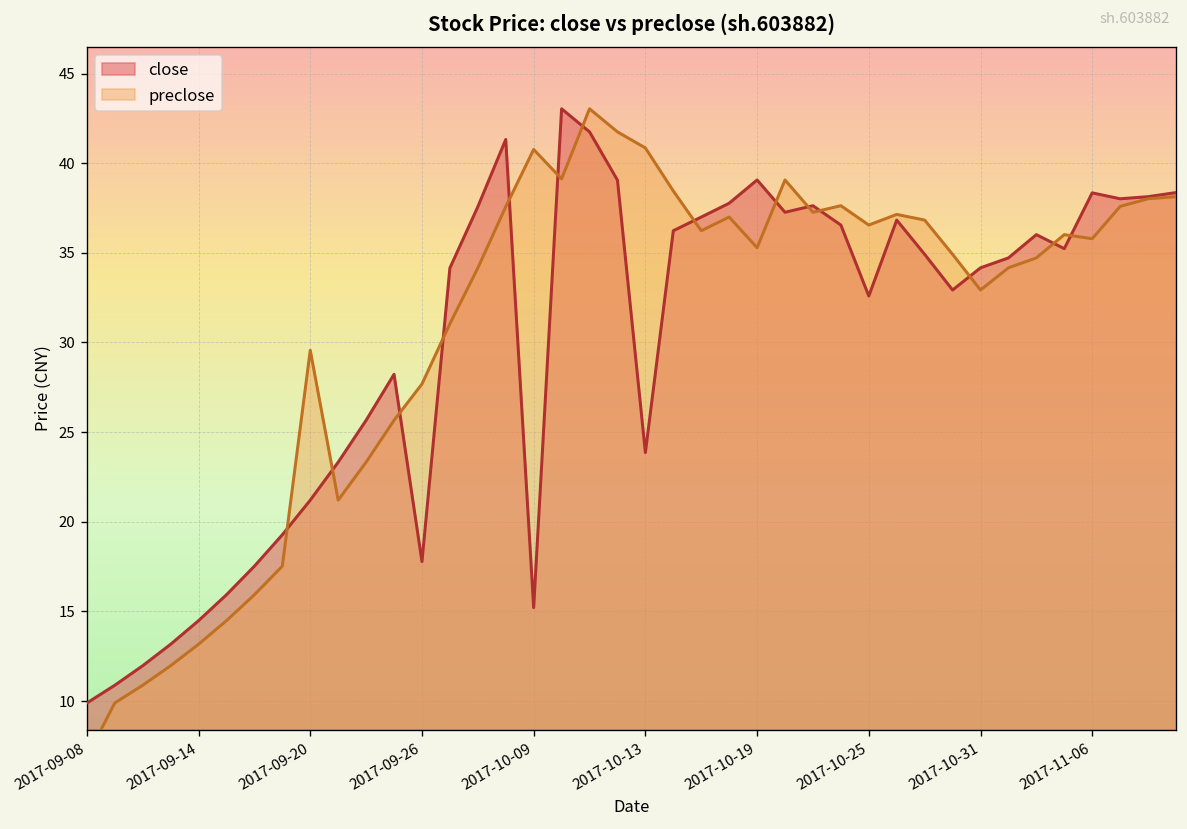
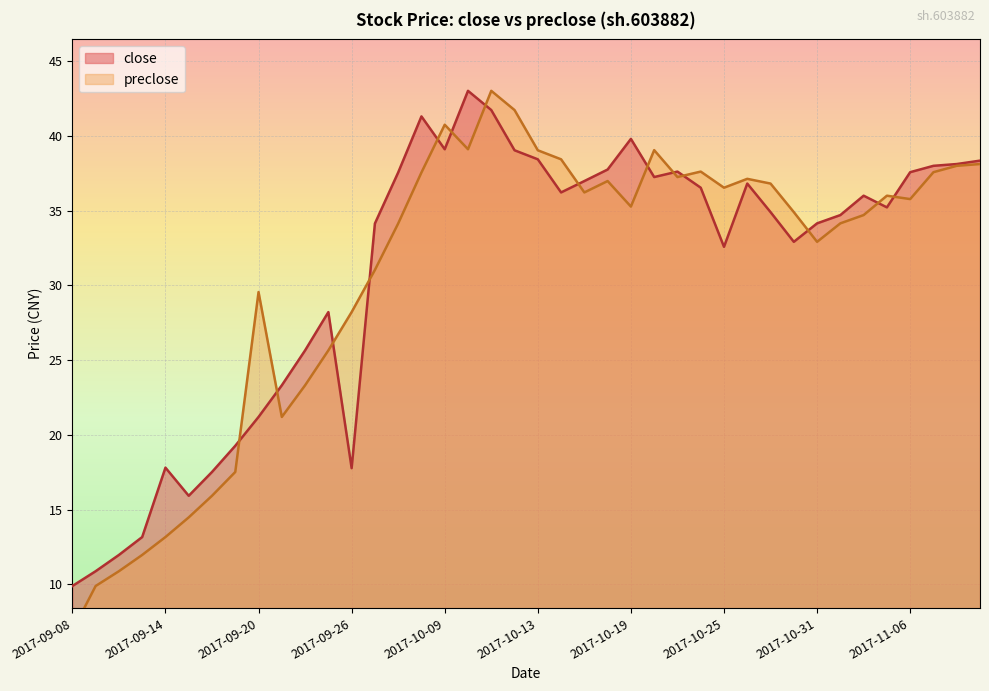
  {
    "close": {
      "2017-09-08": 9.9,
-     "2017-09-14": 14.5,
+     "2017-09-14": 17.8,
      "2017-09-20": 21.2,
      "2017-09-26": 17.8,
-     "2017-10-09": 15.2,
-     "2017-10-13": 23.9,
-     "2017-10-19": 39.1,
+     "2017-10-09": 39.1,
+     "2017-10-13": 38.4,
+     "2017-10-19": 39.8,
      "2017-10-25": 32.6,
      "2017-10-31": 34.2,
-     "2017-11-06": 38.3
+     "2017-11-06": 37.6
    },
    "preclose": {
      "2017-09-14": 13.2,
      "2017-09-20": 29.6,
-     "2017-09-26": 27.7,
+     "2017-09-26": 28.2,
      "2017-10-09": 40.8,
-     "2017-10-13": 40.8,
+     "2017-10-13": 39.1,
      "2017-10-19": 35.3,
      "2017-10-25": 36.5,
      "2017-10-31": 32.9,
      "2017-11-06": 35.8
    }
  }
